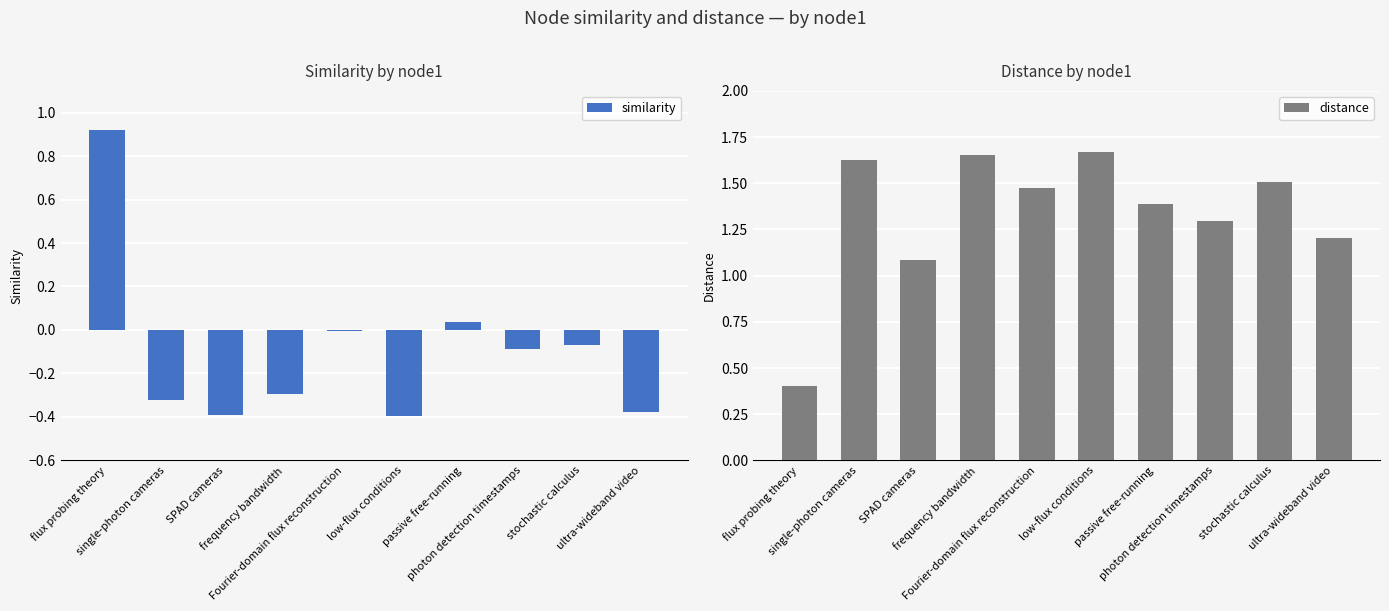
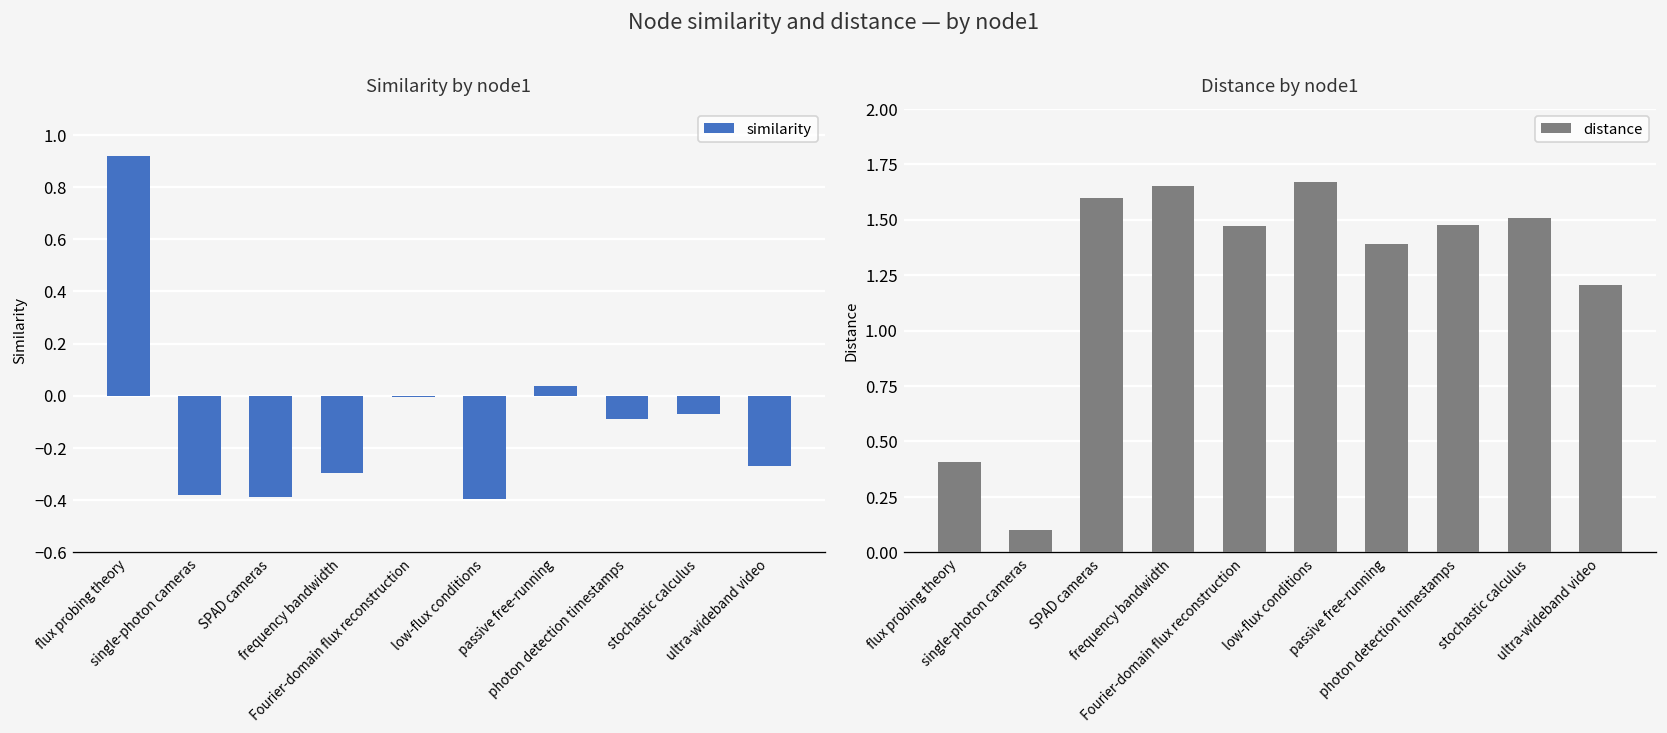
  {
    "Similarity by node1": {
      "flux probing theory": 0.92,
-     "single-photon cameras": -0.32,
+     "single-photon cameras": -0.38,
      "SPAD cameras": -0.39,
      "frequency bandwidth": -0.29,
      "low-flux conditions": -0.40,
      "passive free-running": 0.04,
      "photon detection timestamps": -0.09,
      "stochastic calculus": -0.07,
-     "ultra-wideband video": -0.38
+     "ultra-wideband video": -0.27
    },
    "Distance by node1": {
      "flux probing theory": 0.41,
-     "single-photon cameras": 1.62,
-     "SPAD cameras": 1.08,
+     "single-photon cameras": 0.10,
+     "SPAD cameras": 1.60,
      "frequency bandwidth": 1.65,
      "Fourier-domain flux reconstruction": 1.47,
      "low-flux conditions": 1.67,
      "passive free-running": 1.39,
-     "photon detection timestamps": 1.30,
+     "photon detection timestamps": 1.48,
      "stochastic calculus": 1.51,
      "ultra-wideband video": 1.20
    }
  }
